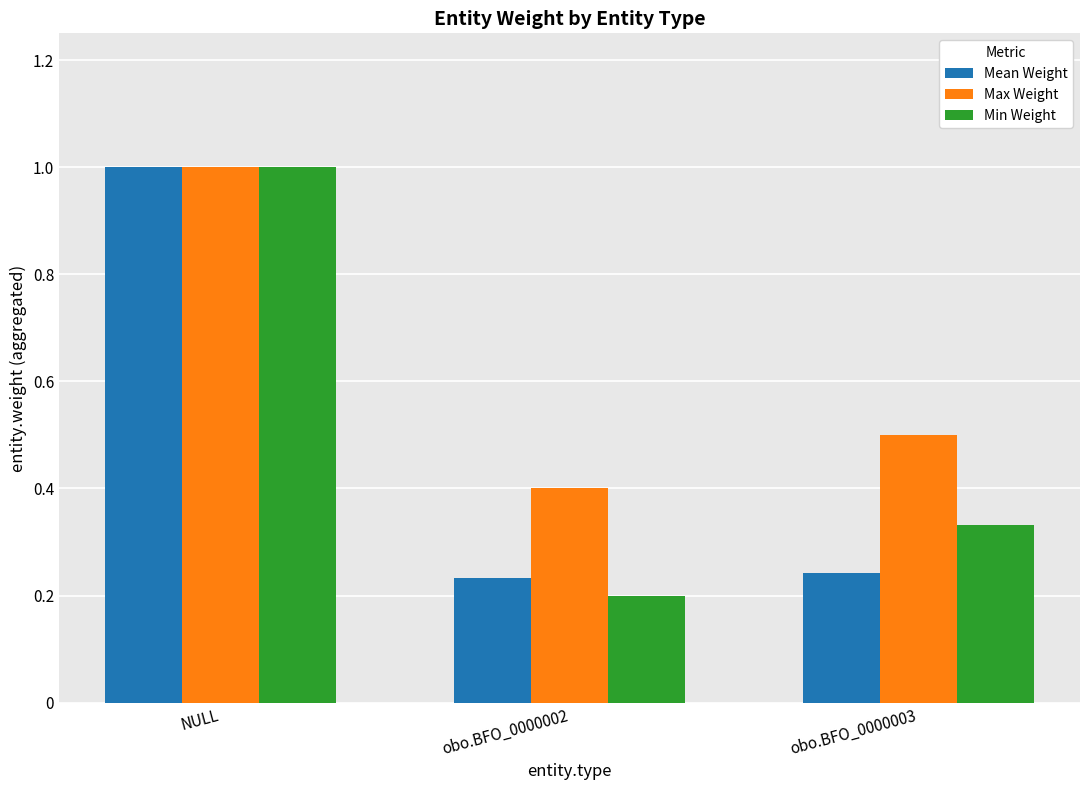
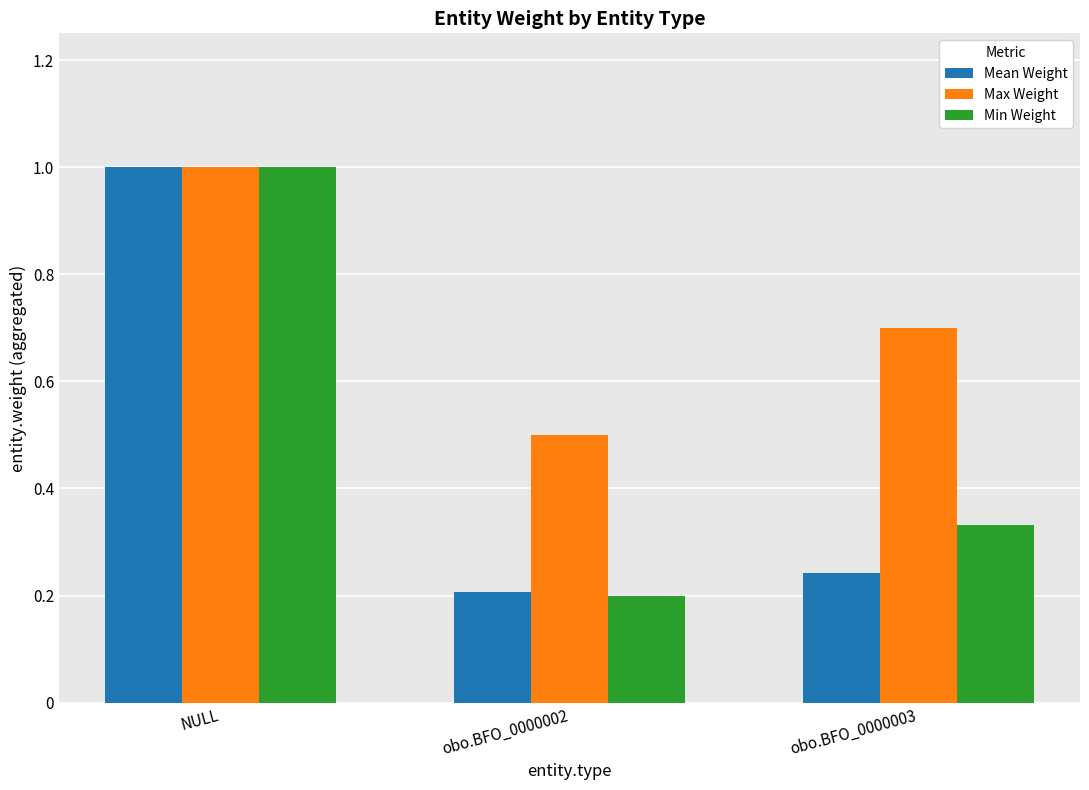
  {
    "Mean Weight": {
      "NULL": 1.00,
-     "obo.BFO_0000002": 0.23,
+     "obo.BFO_0000002": 0.21,
      "obo.BFO_0000003": 0.24
    },
    "Max Weight": {
      "NULL": 1.0,
-     "obo.BFO_0000002": 0.4,
-     "obo.BFO_0000003": 0.5
+     "obo.BFO_0000002": 0.5,
+     "obo.BFO_0000003": 0.7
    },
    "Min Weight": {
      "NULL": 1.00,
      "obo.BFO_0000002": 0.20,
      "obo.BFO_0000003": 0.33
    }
  }
